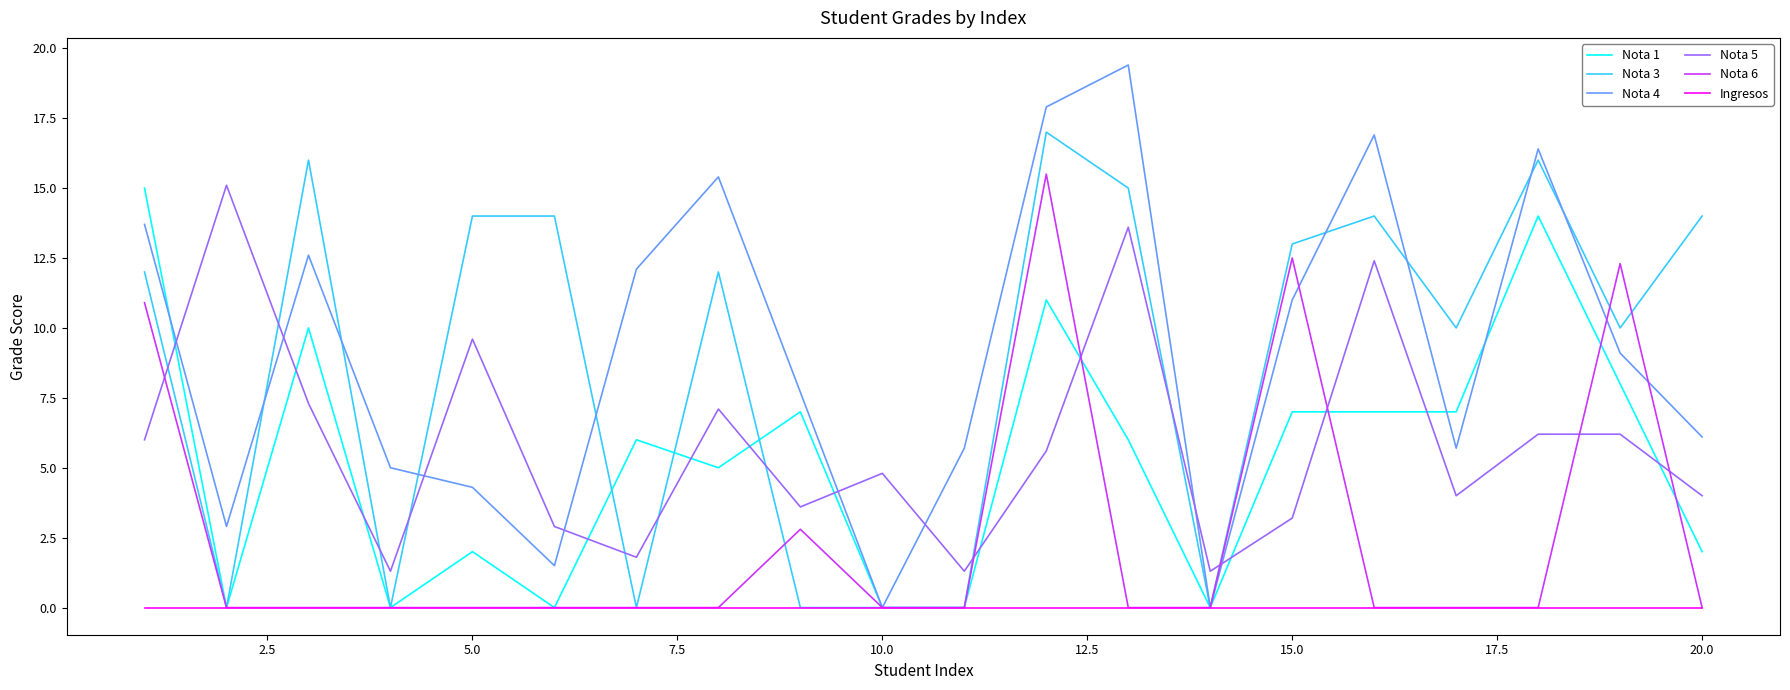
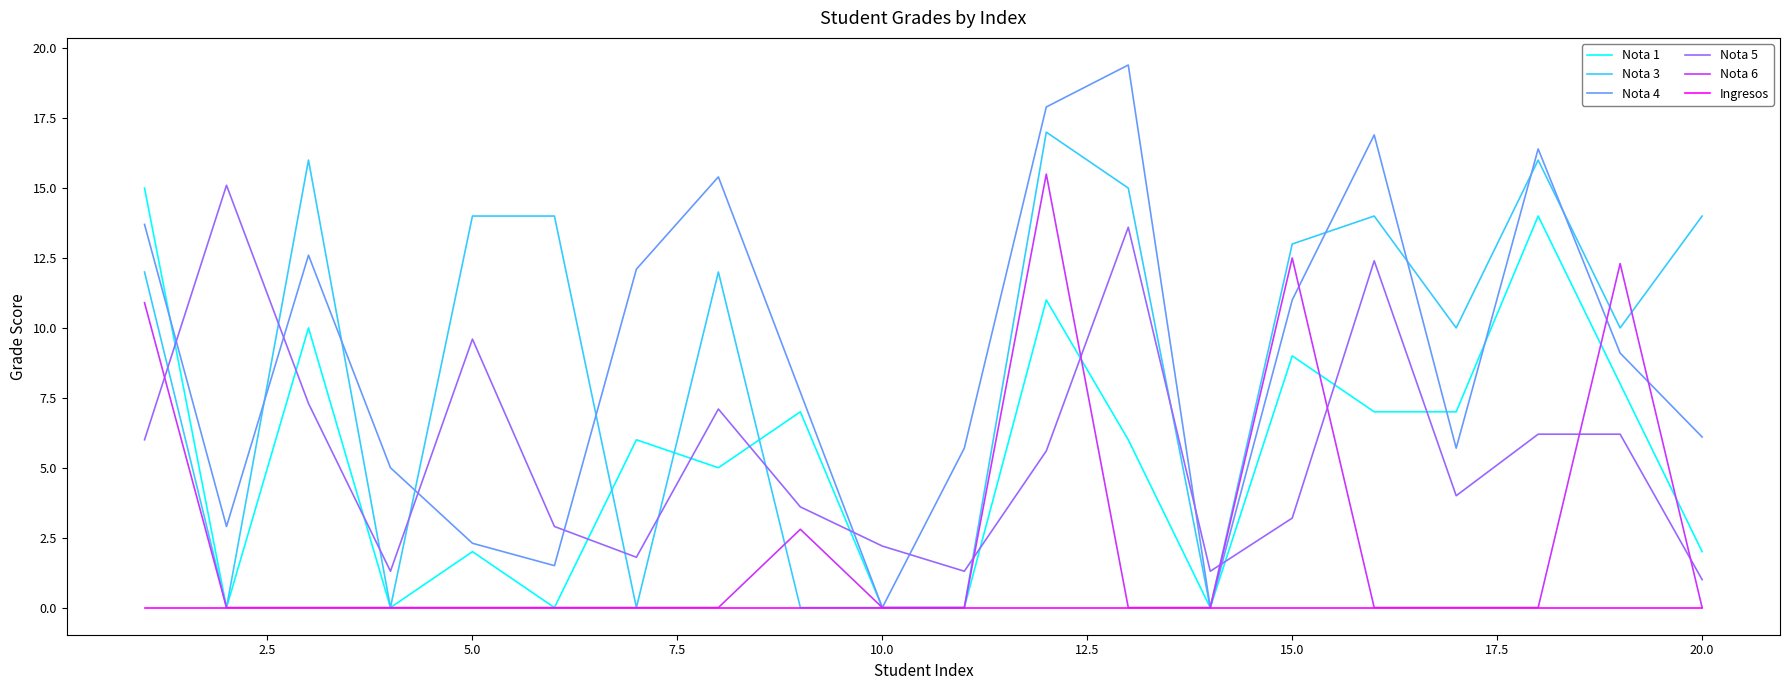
  {
    "Nota 1": {
      "5.0": 2,
-     "15.0": 7,
+     "15.0": 9,
      "20.0": 2
    },
    "Nota 3": {
      "5.0": 14.0,
      "15.0": 13.0,
      "20.0": 14.0
    },
    "Nota 4": {
-     "5.0": 4.3,
+     "5.0": 2.3,
      "15.0": 11.0,
      "20.0": 6.1
    },
    "Nota 5": {
      "5.0": 9.6,
-     "10.0": 4.8,
+     "10.0": 2.2,
      "15.0": 3.2,
-     "20.0": 4
+     "20.0": 1
    },
    "Nota 6": {
      "15.0": 12.5
    },
    "Ingresos": {
      "15.0": 0.0
    }
  }
